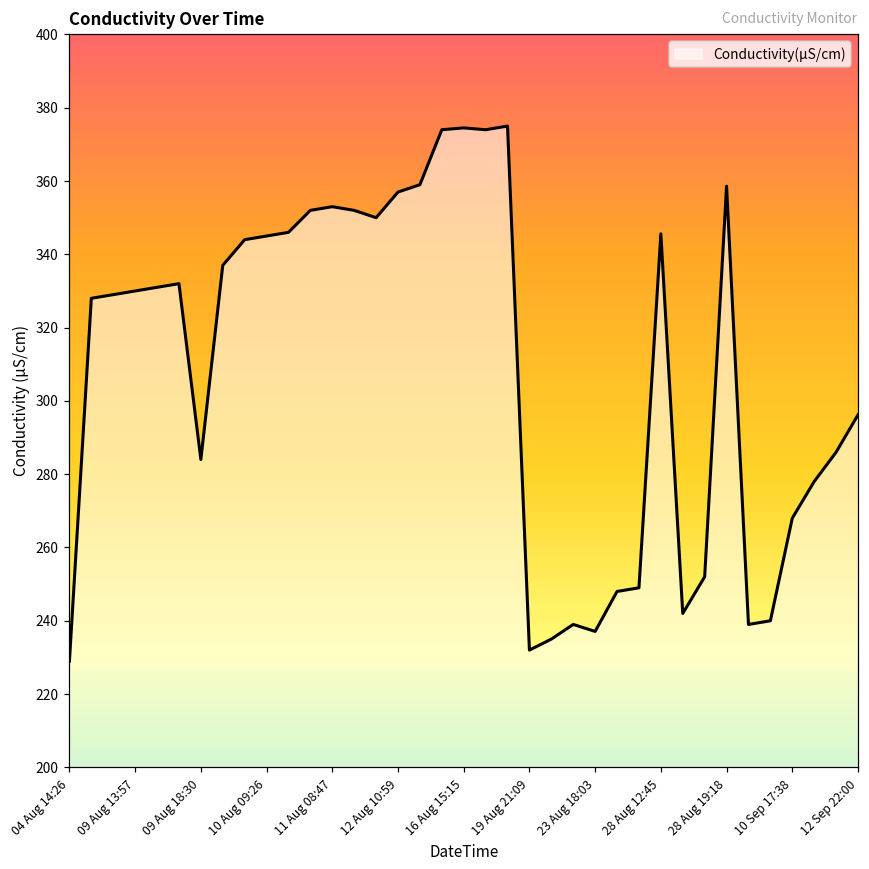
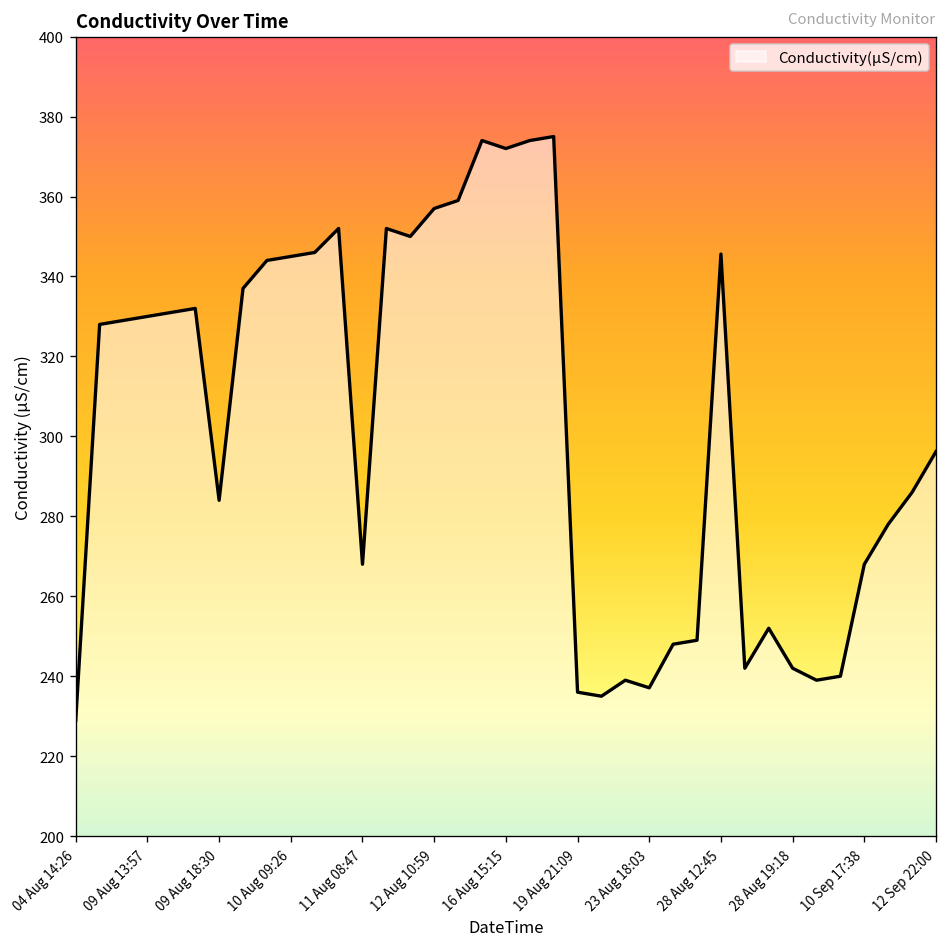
  {
    "04 Aug 14:26": 229,
    "09 Aug 13:57": 330,
    "09 Aug 18:30": 284,
    "10 Aug 09:26": 345,
-   "11 Aug 08:47": 353,
+   "11 Aug 08:47": 268,
    "12 Aug 10:59": 357,
-   "16 Aug 15:15": 375,
-   "19 Aug 21:09": 232,
+   "16 Aug 15:15": 372,
+   "19 Aug 21:09": 236,
    "23 Aug 18:03": 237,
    "28 Aug 12:45": 346,
-   "28 Aug 19:18": 359,
+   "28 Aug 19:18": 242,
    "10 Sep 17:38": 268,
    "12 Sep 22:00": 296
  }
